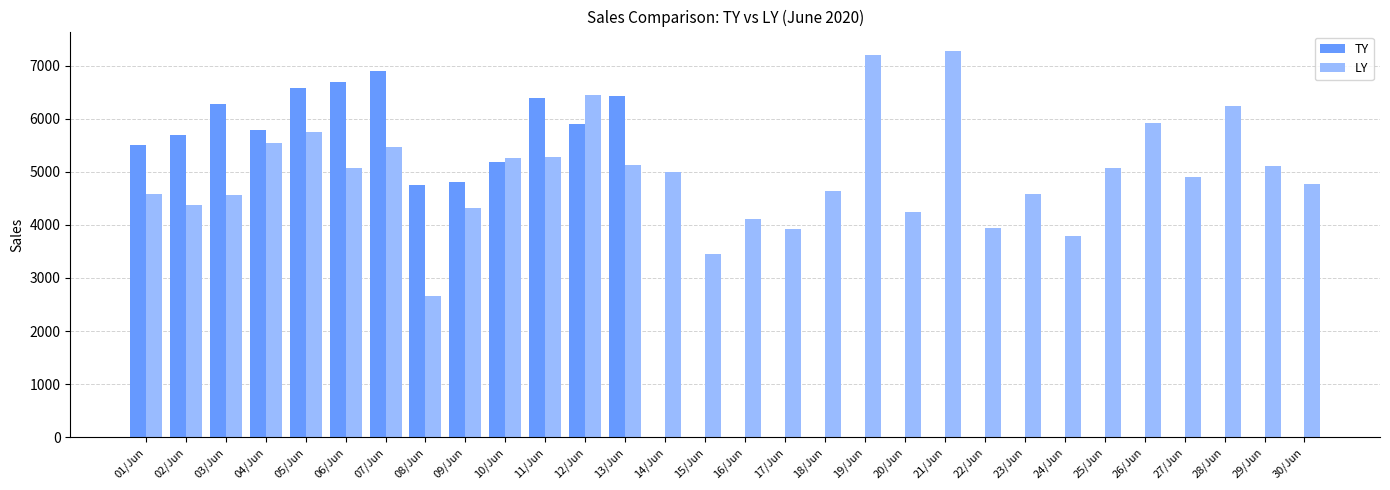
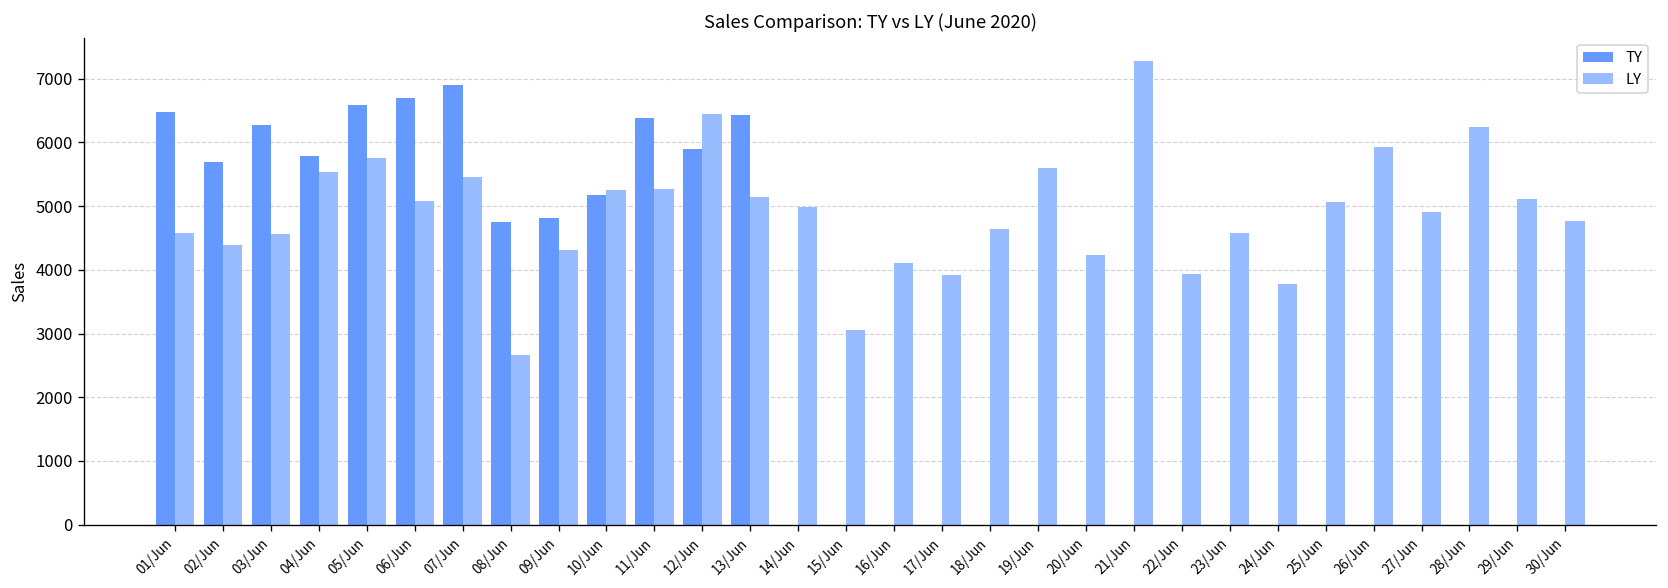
  {
    "TY": {
-     "01/Jun": 5500,
+     "01/Jun": 6500,
      "02/Jun": 5700,
      "03/Jun": 6300,
      "04/Jun": 5800,
      "05/Jun": 6600,
      "06/Jun": 6700,
      "07/Jun": 6900,
      "08/Jun": 4700,
      "09/Jun": 4800,
      "10/Jun": 5200,
      "11/Jun": 6400,
      "12/Jun": 5900,
      "13/Jun": 6400,
      "14/Jun": 0,
      "15/Jun": 0,
      "16/Jun": 0,
      "17/Jun": 0,
      "18/Jun": 0,
      "19/Jun": 0,
      "20/Jun": 0,
      "21/Jun": 0,
      "22/Jun": 0,
      "23/Jun": 0,
      "24/Jun": 0,
      "25/Jun": 0,
      "26/Jun": 0,
      "27/Jun": 0,
      "28/Jun": 0,
      "29/Jun": 0,
      "30/Jun": 0
    },
    "LY": {
      "01/Jun": 4600,
      "02/Jun": 4400,
      "03/Jun": 4600,
      "04/Jun": 5500,
      "05/Jun": 5700,
      "06/Jun": 5100,
      "07/Jun": 5500,
      "08/Jun": 2700,
      "09/Jun": 4300,
      "10/Jun": 5300,
      "11/Jun": 5300,
      "12/Jun": 6500,
      "13/Jun": 5100,
      "14/Jun": 5000,
-     "15/Jun": 3400,
+     "15/Jun": 3100,
      "16/Jun": 4100,
      "17/Jun": 3900,
      "18/Jun": 4600,
-     "19/Jun": 7200,
+     "19/Jun": 5600,
      "20/Jun": 4200,
      "21/Jun": 7300,
      "22/Jun": 3900,
      "23/Jun": 4600,
      "24/Jun": 3800,
      "25/Jun": 5100,
      "26/Jun": 5900,
      "27/Jun": 4900,
      "28/Jun": 6200,
      "29/Jun": 5100,
      "30/Jun": 4800
    }
  }
